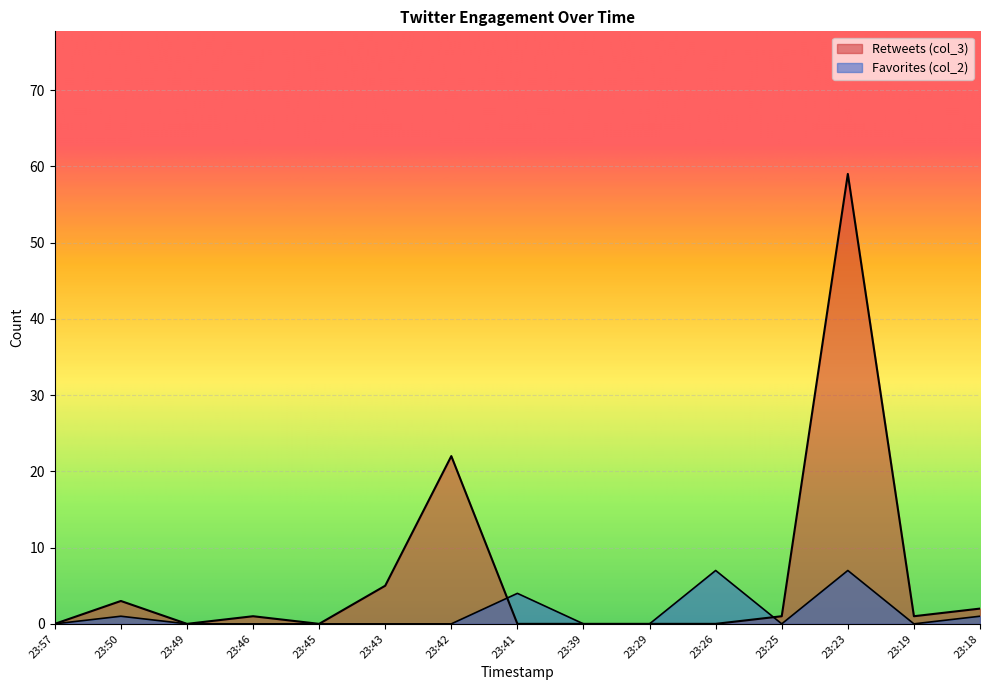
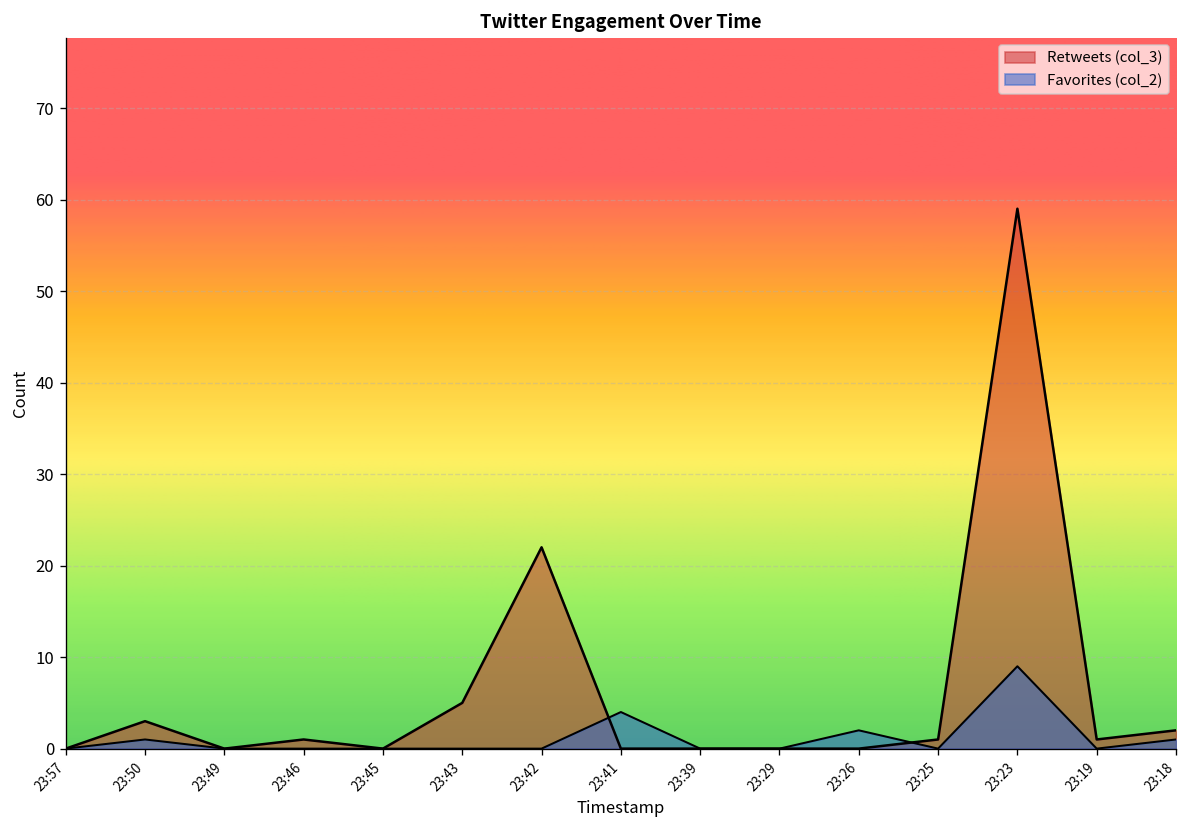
  {
    "Retweets (col_3)": {
      "23:50": 3,
      "23:46": 1,
      "23:43": 5,
      "23:42": 22,
      "23:41": 0,
      "23:26": 0,
      "23:25": 1,
      "23:23": 59,
      "23:19": 1,
      "23:18": 2
    },
    "Favorites (col_2)": {
      "23:50": 1,
      "23:46": 0,
      "23:43": 0,
      "23:42": 0,
      "23:41": 4,
-     "23:26": 7,
+     "23:26": 2,
      "23:25": 0,
-     "23:23": 7,
+     "23:23": 9,
      "23:19": 0,
      "23:18": 1
    }
  }
